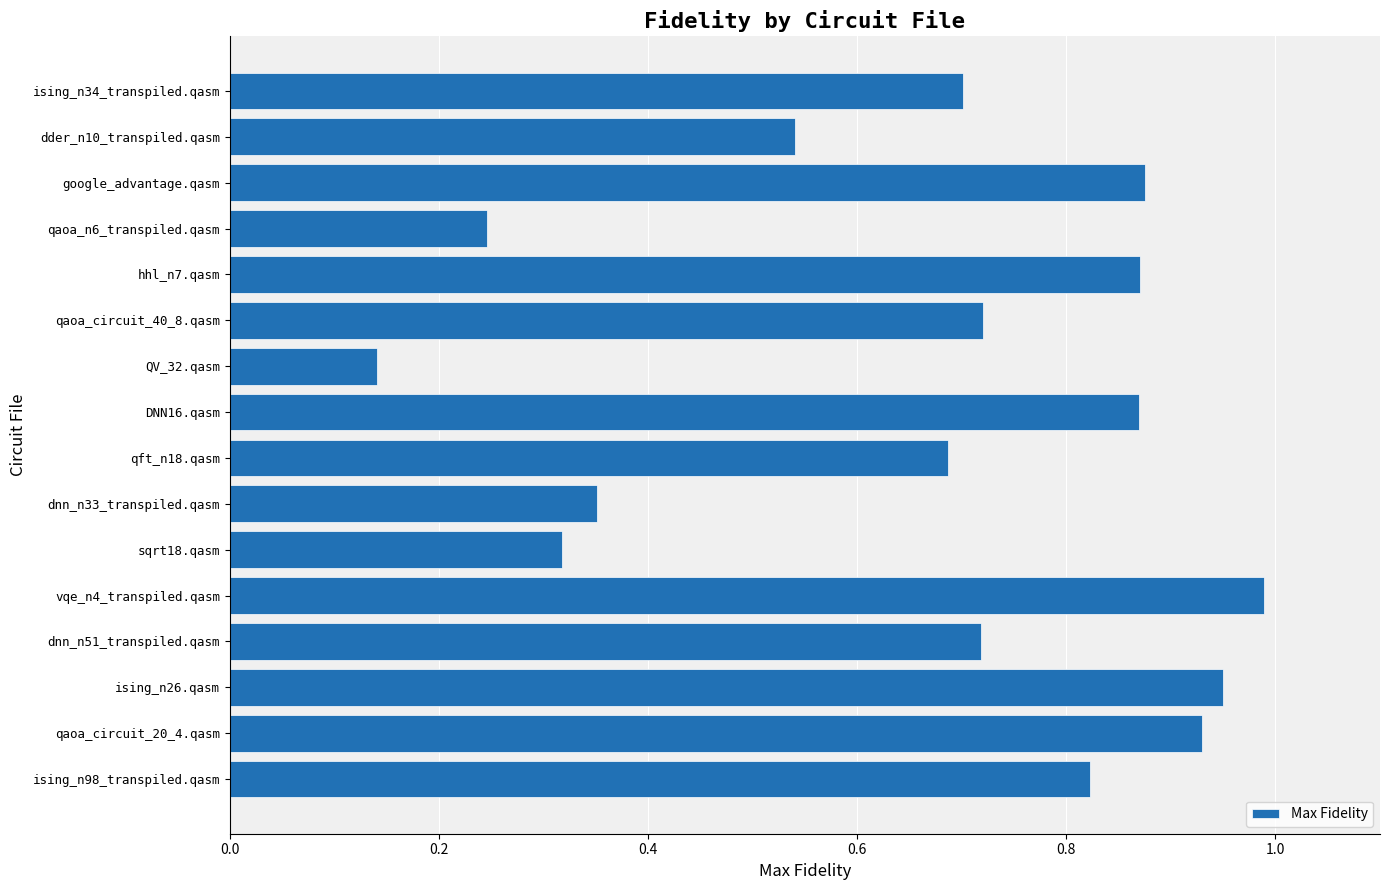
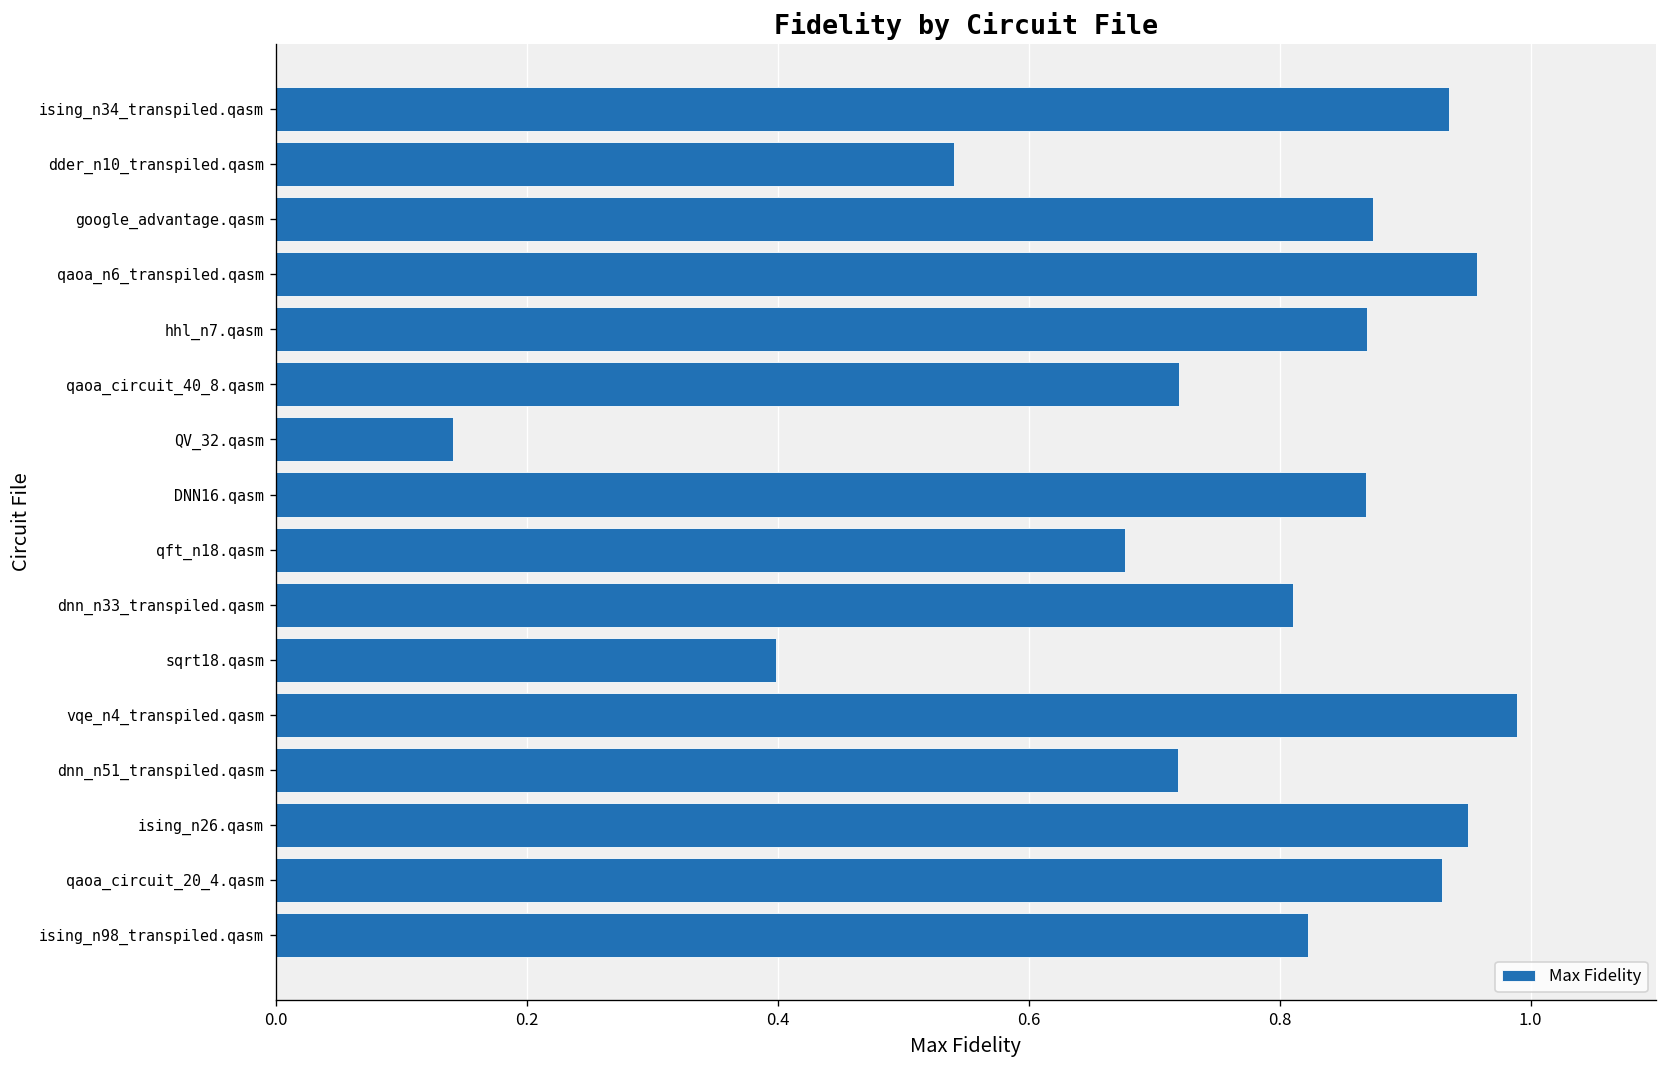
  {
-   "ising_n34_transpiled.qasm": 0.702,
+   "ising_n34_transpiled.qasm": 0.935,
    "dder_n10_transpiled.qasm": 0.541,
    "google_advantage.qasm": 0.875,
-   "qaoa_n6_transpiled.qasm": 0.246,
+   "qaoa_n6_transpiled.qasm": 0.957,
    "hhl_n7.qasm": 0.870,
    "qaoa_circuit_40_8.qasm": 0.720,
    "QV_32.qasm": 0.141,
    "DNN16.qasm": 0.869,
-   "qft_n18.qasm": 0.686,
-   "dnn_n33_transpiled.qasm": 0.352,
-   "sqrt18.qasm": 0.318,
+   "qft_n18.qasm": 0.677,
+   "dnn_n33_transpiled.qasm": 0.810,
+   "sqrt18.qasm": 0.399,
    "vqe_n4_transpiled.qasm": 0.989,
    "dnn_n51_transpiled.qasm": 0.719,
    "ising_n26.qasm": 0.950,
    "qaoa_circuit_20_4.qasm": 0.930,
    "ising_n98_transpiled.qasm": 0.823
  }
